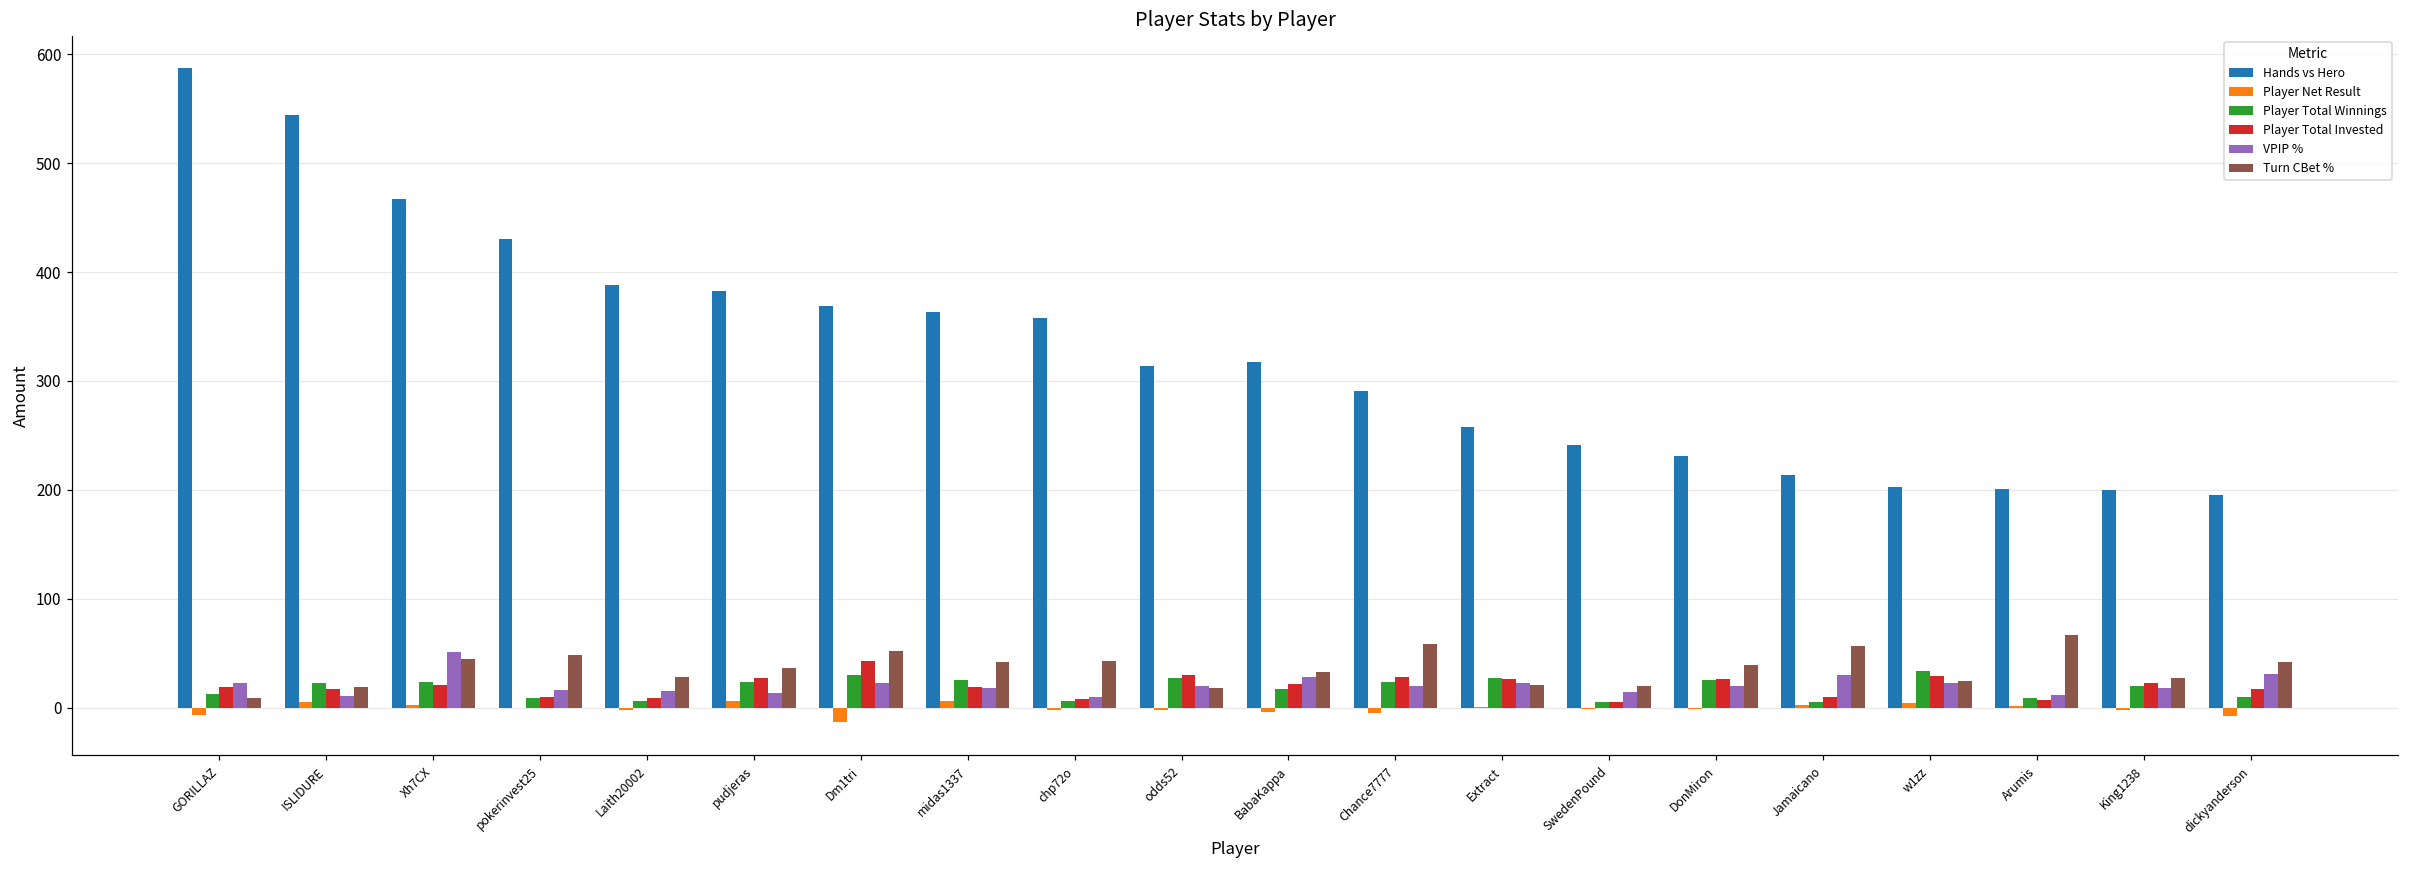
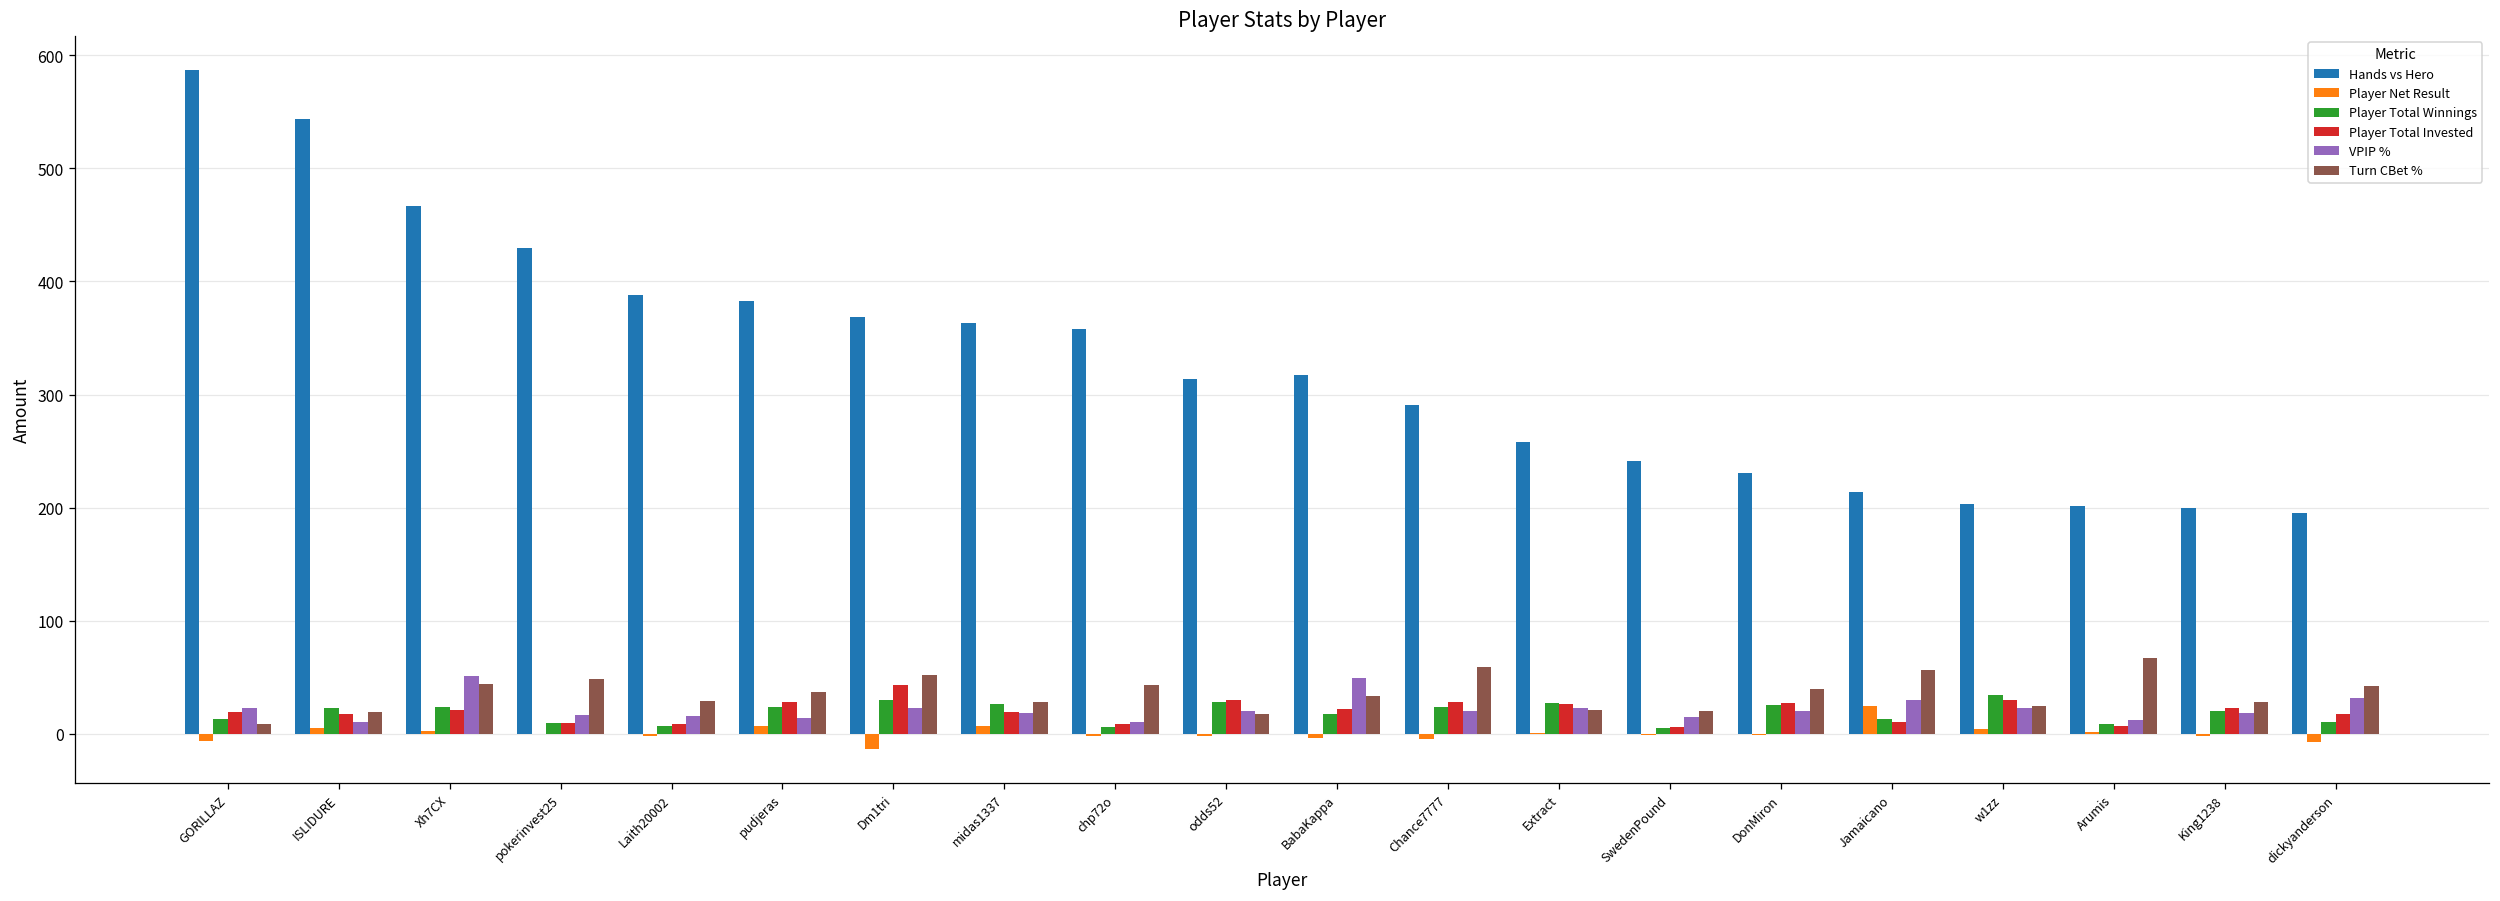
  {
    "Hands vs Hero": {
      "GORILLAZ": 590,
      "ISLIDURE": 540,
      "Xh7CX": 470,
      "pokerinvest25": 430,
      "Laith20002": 390,
      "pudjeras": 380,
      "Dm1tri": 370,
      "midas1337": 360,
      "chp72o": 360,
      "odds52": 310,
      "BabaKappa": 320,
      "Chance7777": 290,
      "Extract": 260,
      "SwedenPound": 240,
      "DonMiron": 230,
      "Jamaicano": 210,
      "w1zz": 200,
      "Arumis": 200,
      "King1238": 200,
      "dickyanderson": 200
    },
    "Player Net Result": {
      "GORILLAZ": -10,
      "ISLIDURE": 10,
      "Xh7CX": 0,
      "pudjeras": 10,
      "Dm1tri": -10,
      "midas1337": 10,
      "BabaKappa": 0,
      "Chance7777": 0,
-     "Jamaicano": 0,
+     "Jamaicano": 20,
      "w1zz": 0,
      "dickyanderson": -10
    },
    "Player Total Winnings": {
      "GORILLAZ": 10,
      "ISLIDURE": 20,
      "Xh7CX": 20,
      "pokerinvest25": 10,
      "Laith20002": 10,
      "pudjeras": 20,
      "Dm1tri": 30,
      "midas1337": 30,
      "chp72o": 10,
      "odds52": 30,
      "BabaKappa": 20,
      "Chance7777": 20,
      "Extract": 30,
      "SwedenPound": 0,
      "DonMiron": 30,
-     "Jamaicano": 0,
+     "Jamaicano": 10,
      "w1zz": 30,
      "Arumis": 10,
      "King1238": 20,
      "dickyanderson": 10
    },
    "Player Total Invested": {
      "GORILLAZ": 20,
      "ISLIDURE": 20,
      "Xh7CX": 20,
      "pokerinvest25": 10,
      "Laith20002": 10,
      "pudjeras": 30,
      "Dm1tri": 40,
      "midas1337": 20,
      "chp72o": 10,
      "odds52": 30,
      "BabaKappa": 20,
      "Chance7777": 30,
      "Extract": 30,
      "SwedenPound": 10,
      "DonMiron": 30,
      "Jamaicano": 10,
      "w1zz": 30,
      "Arumis": 10,
      "King1238": 20,
      "dickyanderson": 20
    },
    "VPIP %": {
      "GORILLAZ": 20,
      "ISLIDURE": 10,
      "Xh7CX": 50,
      "pokerinvest25": 20,
      "Laith20002": 20,
      "pudjeras": 10,
      "Dm1tri": 20,
      "midas1337": 20,
      "chp72o": 10,
      "odds52": 20,
-     "BabaKappa": 30,
+     "BabaKappa": 50,
      "Chance7777": 20,
      "Extract": 20,
      "SwedenPound": 10,
      "DonMiron": 20,
      "Jamaicano": 30,
      "w1zz": 20,
      "Arumis": 10,
      "King1238": 20,
      "dickyanderson": 30
    },
    "Turn CBet %": {
      "GORILLAZ": 10,
      "ISLIDURE": 20,
      "Xh7CX": 40,
      "pokerinvest25": 50,
      "Laith20002": 30,
      "pudjeras": 40,
      "Dm1tri": 50,
-     "midas1337": 40,
+     "midas1337": 30,
      "chp72o": 40,
      "odds52": 20,
      "BabaKappa": 30,
      "Chance7777": 60,
      "Extract": 20,
      "SwedenPound": 20,
      "DonMiron": 40,
      "Jamaicano": 60,
      "w1zz": 30,
      "Arumis": 70,
      "King1238": 30,
      "dickyanderson": 40
    }
  }
